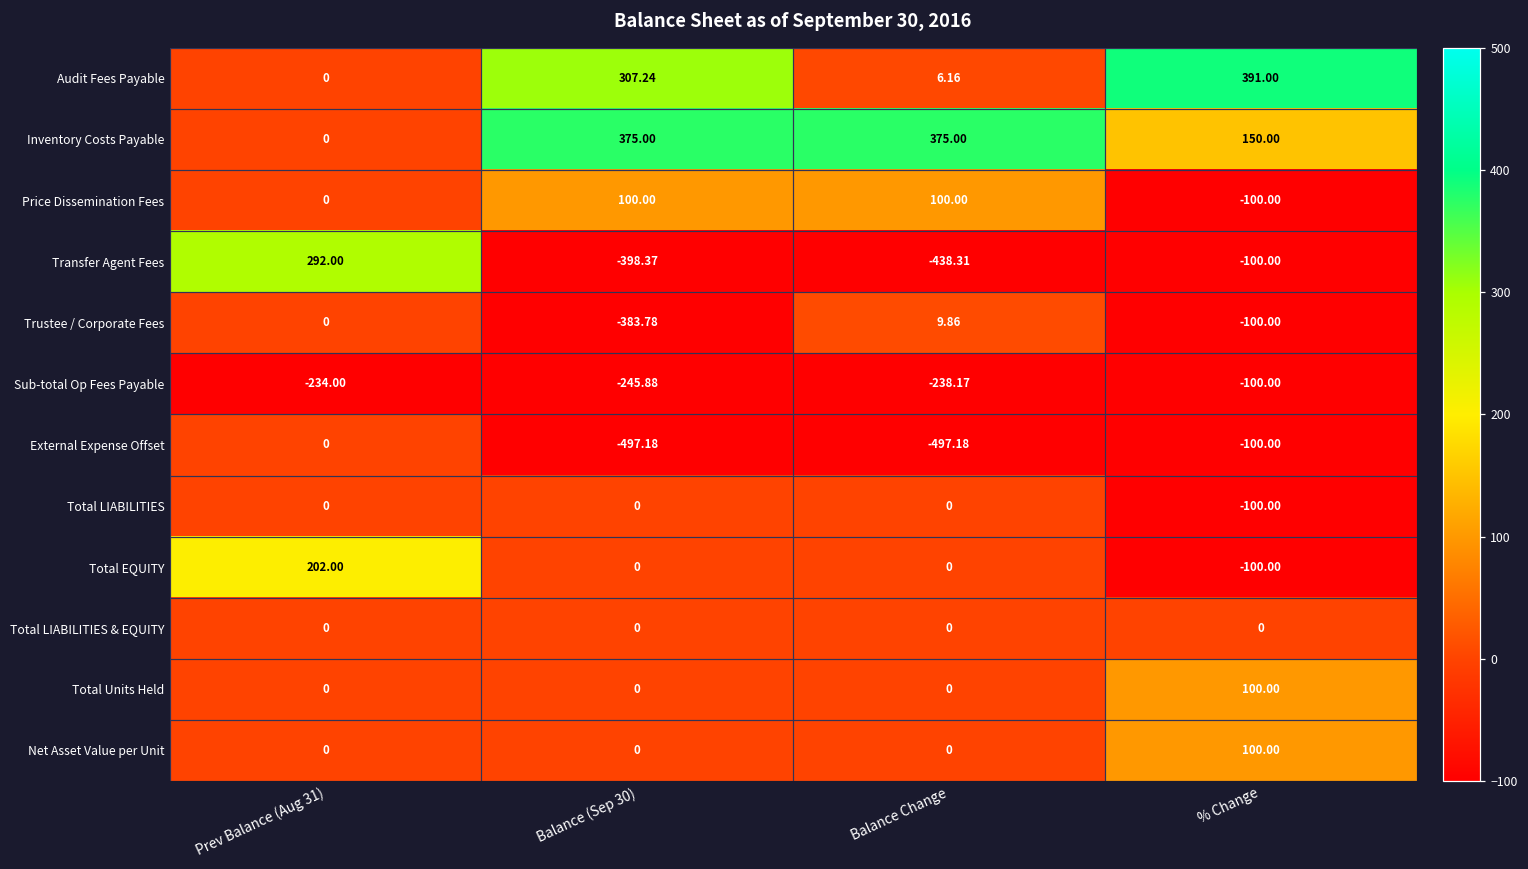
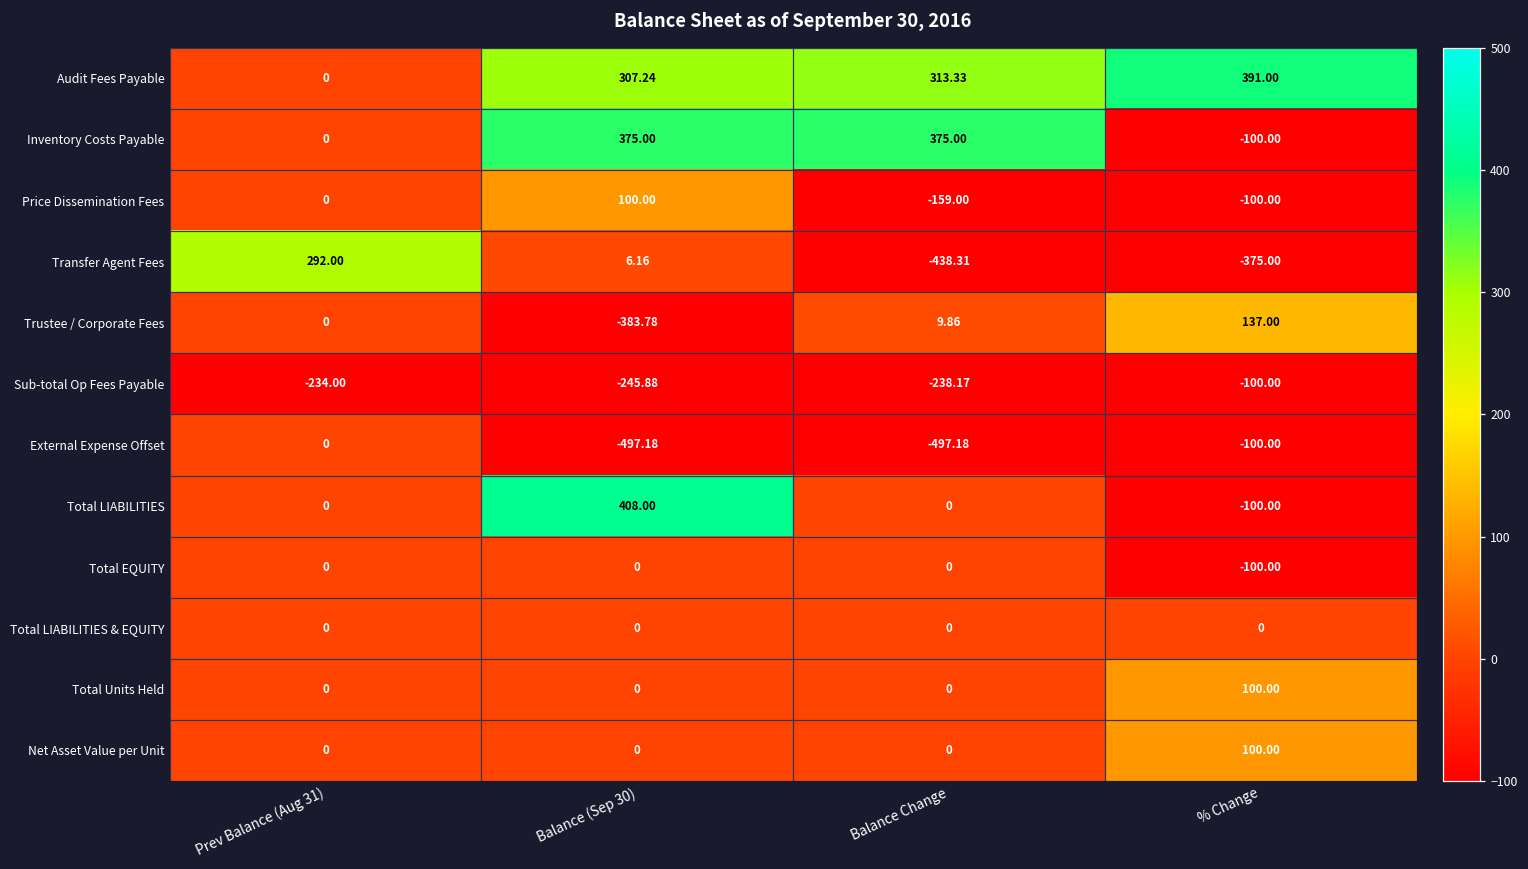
  {
    "Audit Fees Payable": {
      "Prev Balance (Aug 31)": 0,
      "Balance (Sep 30)": 307.24,
-     "Balance Change": 6.16,
+     "Balance Change": 313.33,
      "% Change": 391.00
    },
    "Inventory Costs Payable": {
      "Prev Balance (Aug 31)": 0,
      "Balance (Sep 30)": 375.00,
      "Balance Change": 375.00,
-     "% Change": 150.00
+     "% Change": -100.00
    },
    "Price Dissemination Fees": {
      "Prev Balance (Aug 31)": 0,
      "Balance (Sep 30)": 100.00,
-     "Balance Change": 100.00,
+     "Balance Change": -159.00,
      "% Change": -100.00
    },
    "Transfer Agent Fees": {
      "Prev Balance (Aug 31)": 292.00,
-     "Balance (Sep 30)": -398.37,
+     "Balance (Sep 30)": 6.16,
      "Balance Change": -438.31,
-     "% Change": -100.00
+     "% Change": -375.00
    },
    "Trustee / Corporate Fees": {
      "Prev Balance (Aug 31)": 0,
      "Balance (Sep 30)": -383.78,
      "Balance Change": 9.86,
-     "% Change": -100.00
+     "% Change": 137.00
    },
    "Sub-total Op Fees Payable": {
      "Prev Balance (Aug 31)": -234.00,
      "Balance (Sep 30)": -245.88,
      "Balance Change": -238.17,
      "% Change": -100.00
    },
    "External Expense Offset": {
      "Prev Balance (Aug 31)": 0,
      "Balance (Sep 30)": -497.18,
      "Balance Change": -497.18,
      "% Change": -100.00
    },
    "Total LIABILITIES": {
      "Prev Balance (Aug 31)": 0,
-     "Balance (Sep 30)": 0,
+     "Balance (Sep 30)": 408.00,
      "Balance Change": 0,
      "% Change": -100.00
    },
    "Total EQUITY": {
-     "Prev Balance (Aug 31)": 202.00,
+     "Prev Balance (Aug 31)": 0,
      "Balance (Sep 30)": 0,
      "Balance Change": 0,
      "% Change": -100.00
    },
    "Total LIABILITIES & EQUITY": {
      "Prev Balance (Aug 31)": 0,
      "Balance (Sep 30)": 0,
      "Balance Change": 0,
      "% Change": 0
    },
    "Total Units Held": {
      "Prev Balance (Aug 31)": 0,
      "Balance (Sep 30)": 0,
      "Balance Change": 0,
      "% Change": 100.00
    },
    "Net Asset Value per Unit": {
      "Prev Balance (Aug 31)": 0,
      "Balance (Sep 30)": 0,
      "Balance Change": 0,
      "% Change": 100.00
    }
  }
